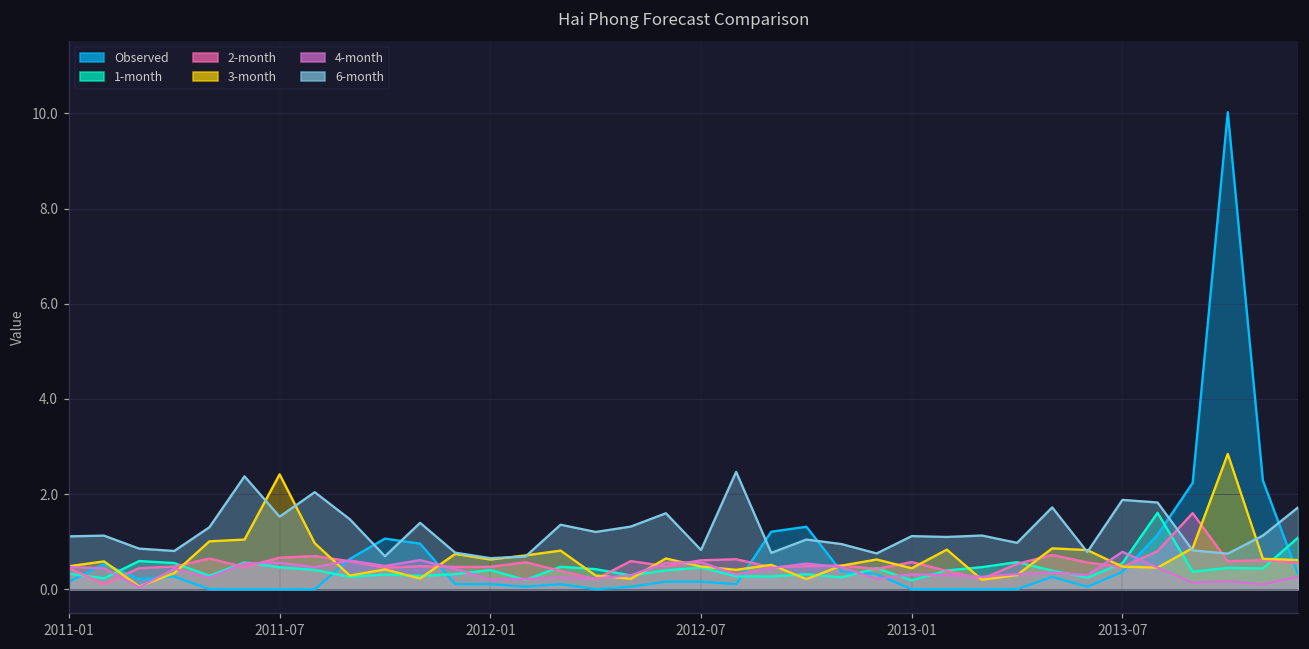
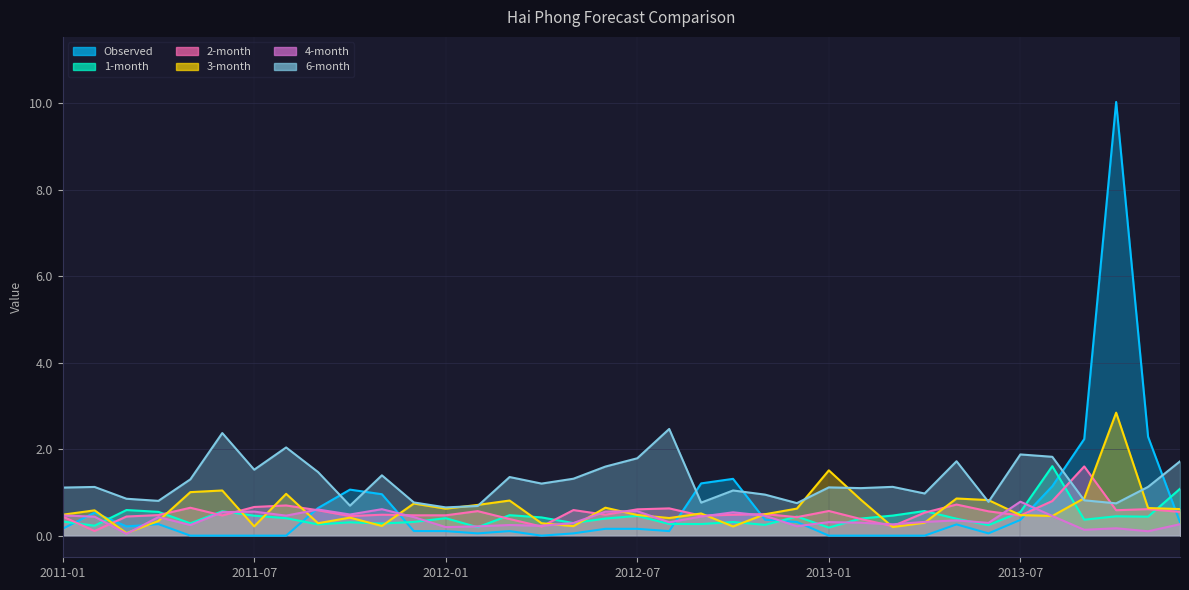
  {
    "3-month": {
-     "2011-07": 2.4,
-     "2013-01": 0.4
+     "2011-07": 0.2,
+     "2013-01": 1.5
    },
    "6-month": {
      "2011-01": 1.1,
      "2011-07": 1.5,
-     "2012-07": 0.8,
+     "2012-07": 1.8,
      "2013-01": 1.1,
      "2013-07": 1.9
    }
  }
